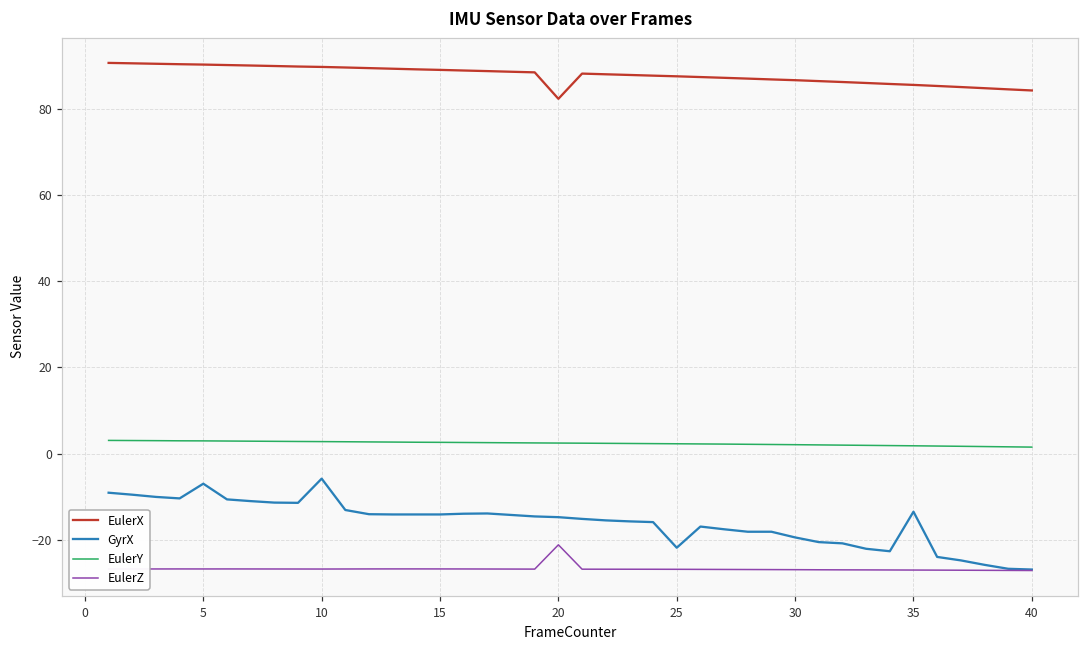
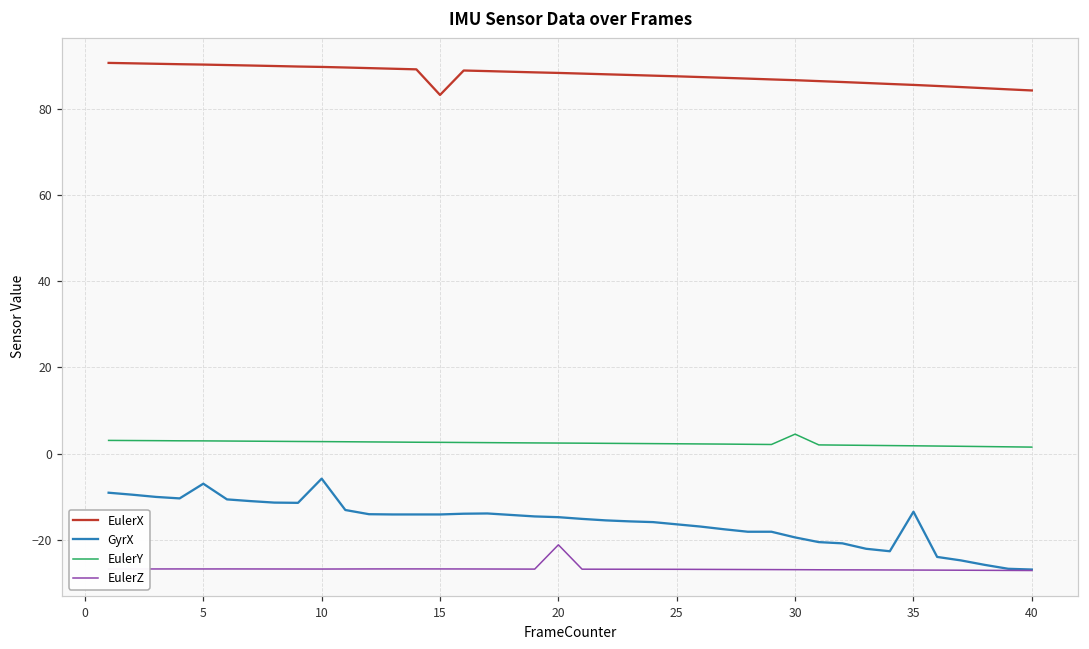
  {
    "EulerX": {
      "5": 90,
      "10": 90,
-     "15": 89,
-     "20": 82,
+     "15": 83,
+     "20": 88,
      "25": 88,
      "30": 87,
      "35": 86,
      "40": 84
    },
    "GyrX": {
      "5": -7,
      "10": -6,
      "15": -14,
      "20": -15,
-     "25": -22,
+     "25": -16,
      "30": -19,
      "35": -13
    },
    "EulerY": {
      "5": 3,
      "10": 3,
      "15": 3,
      "20": 2,
      "25": 2,
-     "30": 2,
+     "30": 5,
      "35": 2,
      "40": 2
    },
    "EulerZ": {
      "5": -27,
      "10": -27,
      "15": -27,
      "20": -21,
      "25": -27,
      "30": -27,
      "35": -27
    }
  }
